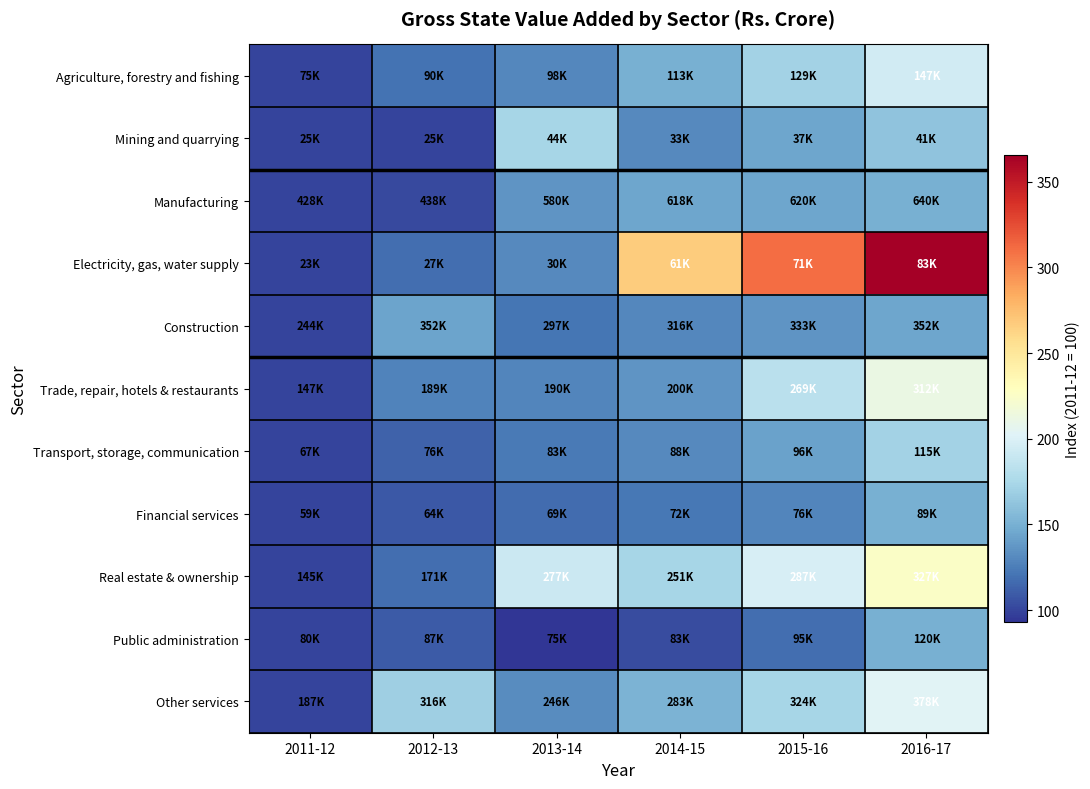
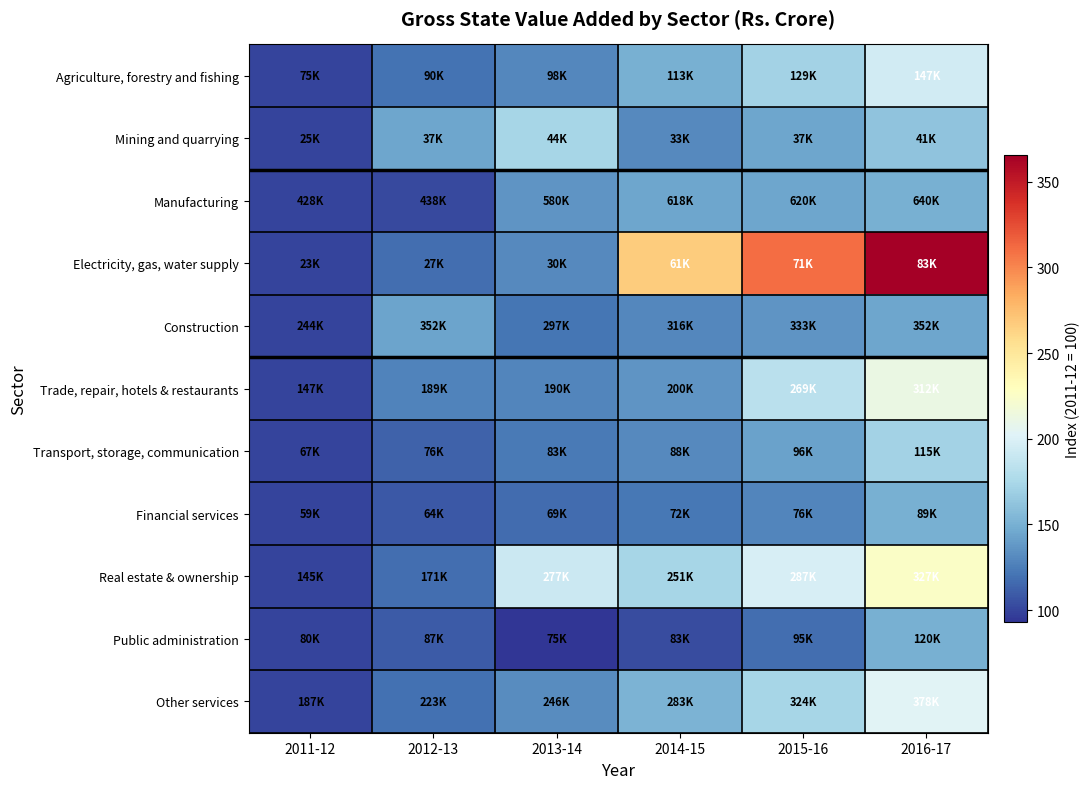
  {
    "Agriculture, forestry and fishing": {
      "2011-12": "75K",
      "2012-13": "90K",
      "2013-14": "98K",
      "2014-15": "113K",
      "2015-16": "129K"
    },
    "Mining and quarrying": {
      "2011-12": "25K",
-     "2012-13": "25K",
+     "2012-13": "37K",
      "2013-14": "44K",
      "2014-15": "33K",
      "2015-16": "37K",
      "2016-17": "41K"
    },
    "Manufacturing": {
      "2011-12": "428K",
      "2012-13": "438K",
      "2013-14": "580K",
      "2014-15": "618K",
      "2015-16": "620K",
      "2016-17": "640K"
    },
    "Electricity, gas, water supply": {
      "2011-12": "23K",
      "2012-13": "27K",
      "2013-14": "30K",
      "2014-15": "61K",
      "2015-16": "71K",
      "2016-17": "83K"
    },
    "Construction": {
      "2011-12": "244K",
      "2012-13": "352K",
      "2013-14": "297K",
      "2014-15": "316K",
      "2015-16": "333K",
      "2016-17": "352K"
    },
    "Trade, repair, hotels & restaurants": {
      "2011-12": "147K",
      "2012-13": "189K",
      "2013-14": "190K",
      "2014-15": "200K",
      "2015-16": "269K"
    },
    "Transport, storage, communication": {
      "2011-12": "67K",
      "2012-13": "76K",
      "2013-14": "83K",
      "2014-15": "88K",
      "2015-16": "96K",
      "2016-17": "115K"
    },
    "Financial services": {
      "2011-12": "59K",
      "2012-13": "64K",
      "2013-14": "69K",
      "2014-15": "72K",
      "2015-16": "76K",
      "2016-17": "89K"
    },
    "Real estate & ownership": {
      "2011-12": "145K",
      "2012-13": "171K",
      "2013-14": "277K",
      "2014-15": "251K",
      "2016-17": "327K"
    },
    "Public administration": {
      "2011-12": "80K",
      "2012-13": "87K",
      "2013-14": "75K",
      "2014-15": "83K",
      "2015-16": "95K",
      "2016-17": "120K"
    },
    "Other services": {
      "2011-12": "187K",
-     "2012-13": "316K",
+     "2012-13": "223K",
      "2013-14": "246K",
      "2014-15": "283K",
      "2015-16": "324K"
    }
  }
